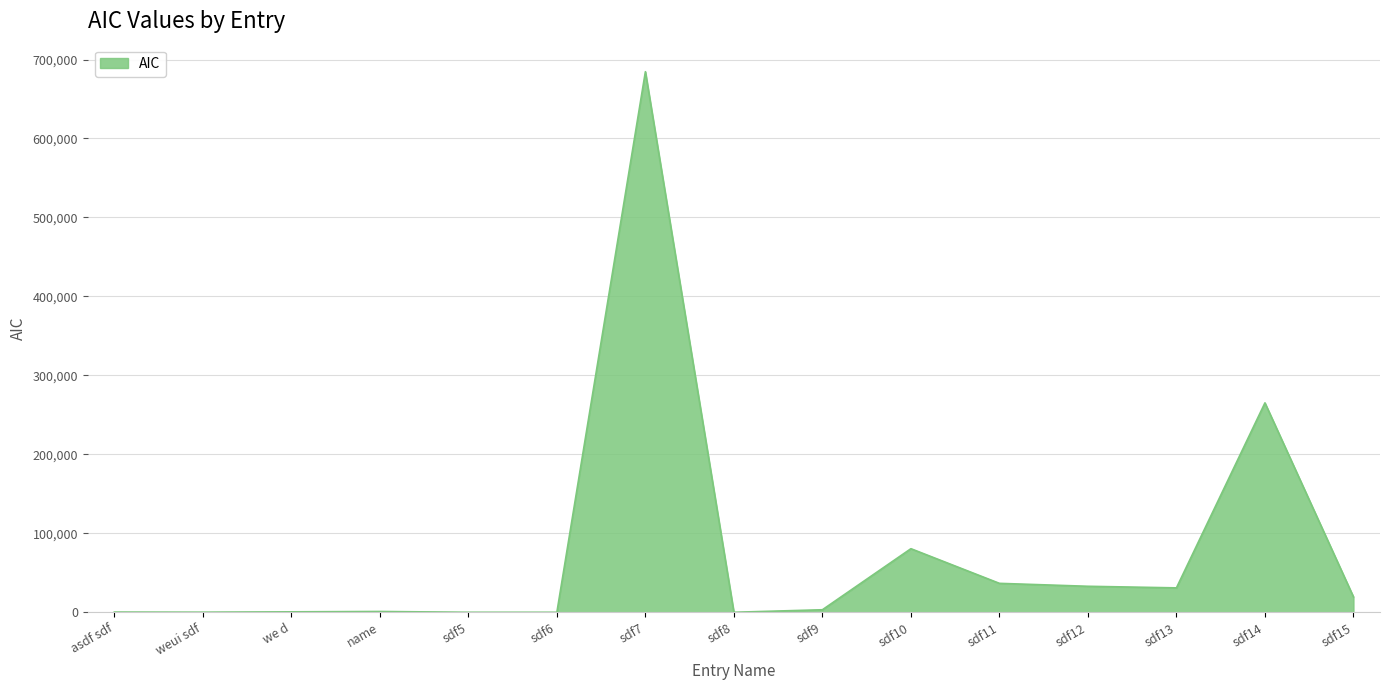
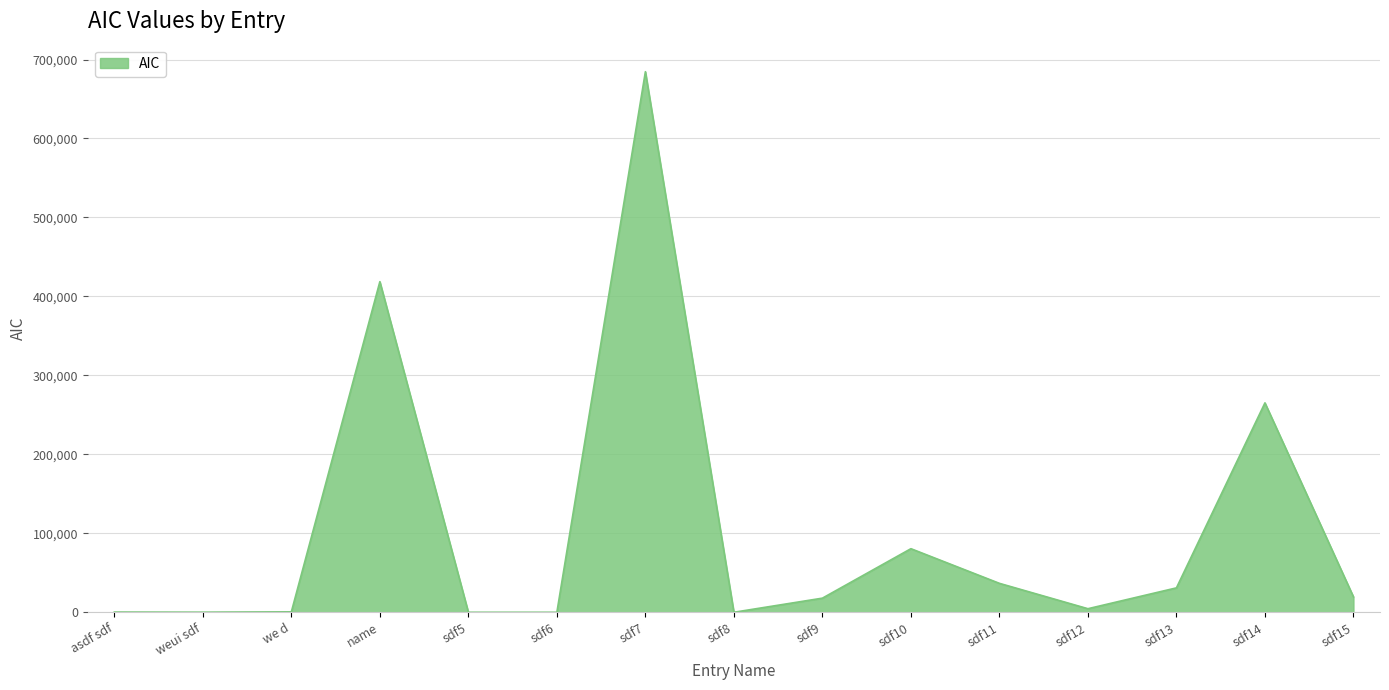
  {
    "asdf sdf": "0",
    "weui sdf": "0",
    "we d": "0",
-   "name": "0",
+   "name": "420,000",
    "sdf5": "0",
    "sdf6": "0",
    "sdf7": "680,000",
    "sdf8": "0",
-   "sdf9": "0",
+   "sdf9": "20,000",
    "sdf10": "80,000",
    "sdf11": "40,000",
-   "sdf12": "30,000",
+   "sdf12": "0",
    "sdf13": "30,000",
    "sdf14": "270,000",
    "sdf15": "20,000"
  }
